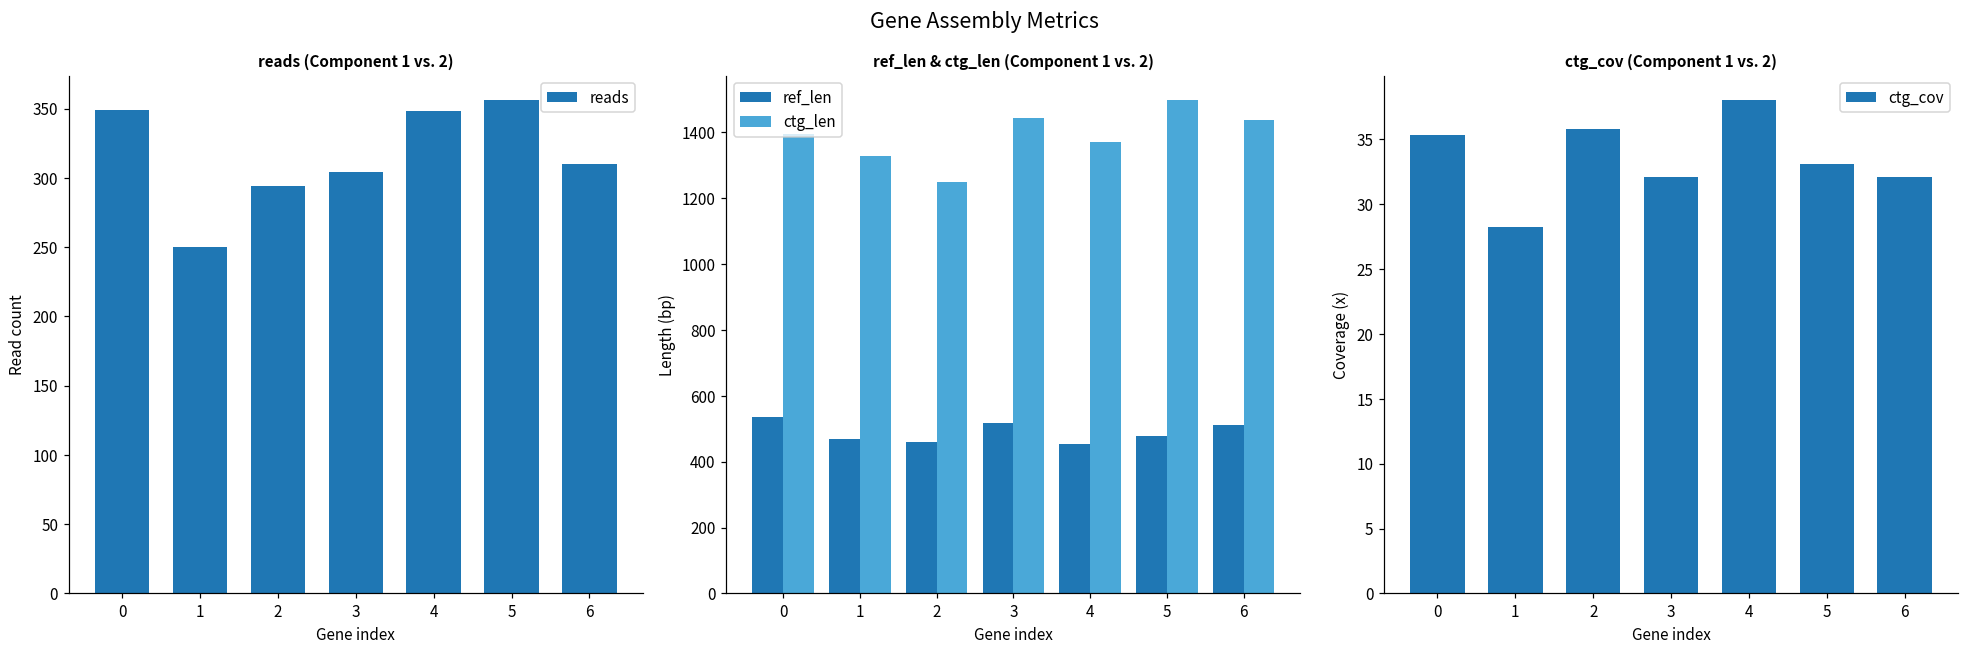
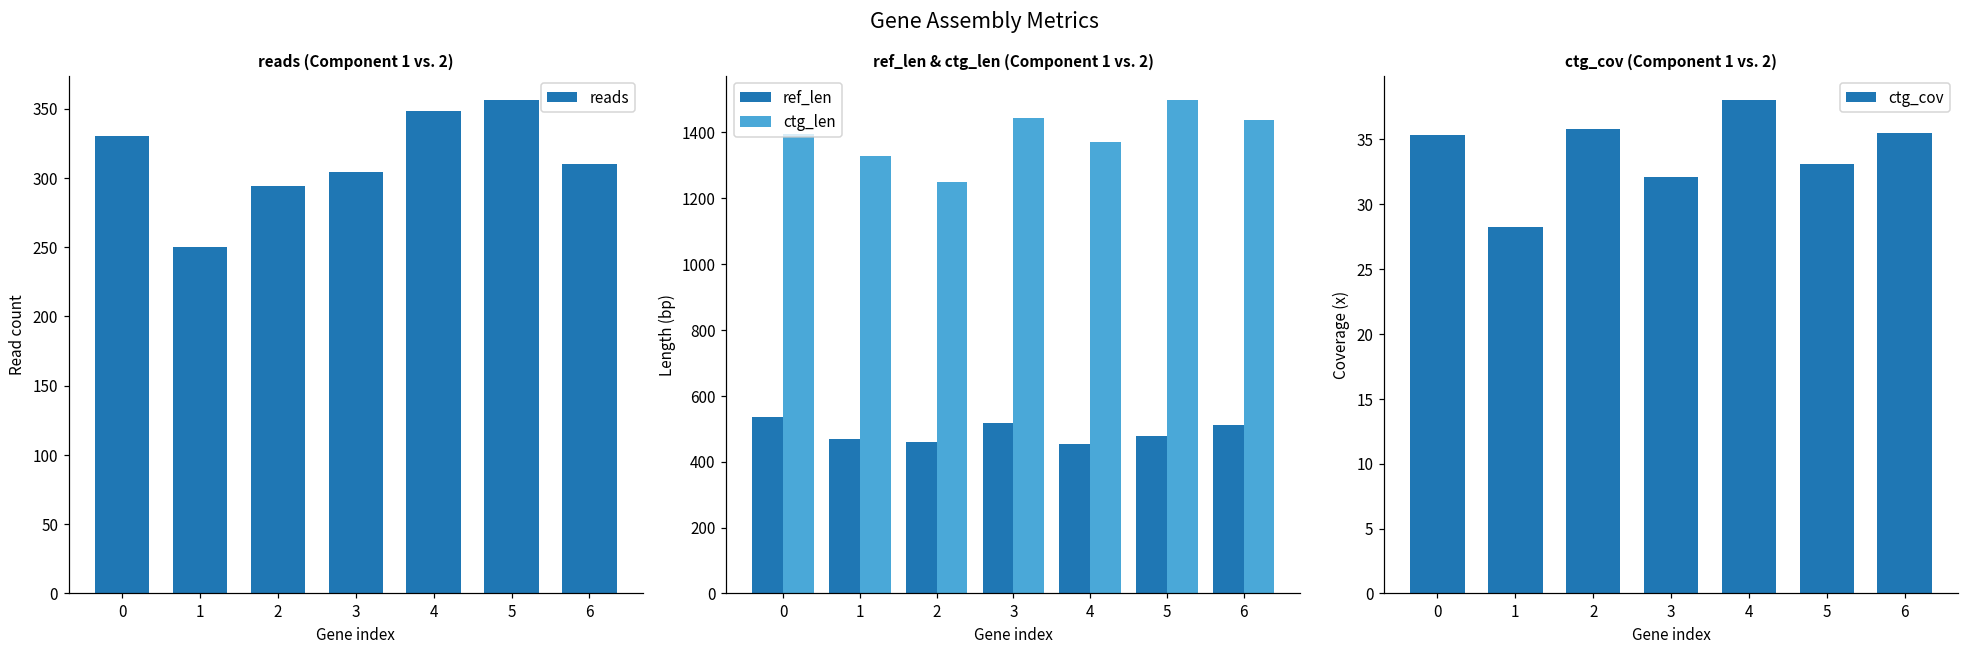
  {
    "reads (Component 1 vs. 2)": {
-     "0": 349,
+     "0": 330,
      "1": 250,
      "2": 294,
      "3": 304,
      "4": 348,
      "5": 356,
      "6": 310
    },
    "ref_len & ctg_len (Component 1 vs. 2)": {
      "ref_len": {
        "0": 540,
        "1": 470,
        "2": 460,
        "3": 520,
        "4": 450,
        "5": 480,
        "6": 510
      },
      "ctg_len": {
        "1": 1330,
        "2": 1250,
        "3": 1440,
        "4": 1370,
        "5": 1500,
        "6": 1440
      }
    },
    "ctg_cov (Component 1 vs. 2)": {
      "0": 35.3,
      "1": 28.2,
      "2": 35.8,
      "3": 32.1,
      "4": 38.0,
      "5": 33.1,
-     "6": 32.1
+     "6": 35.5
    }
  }
